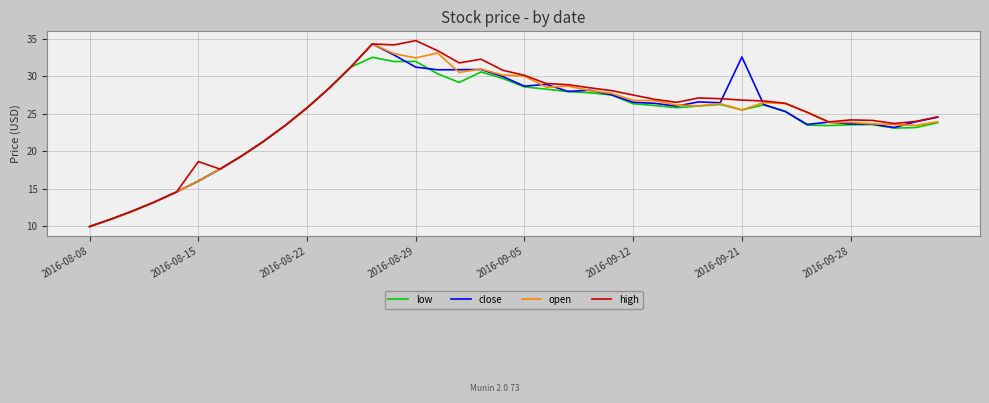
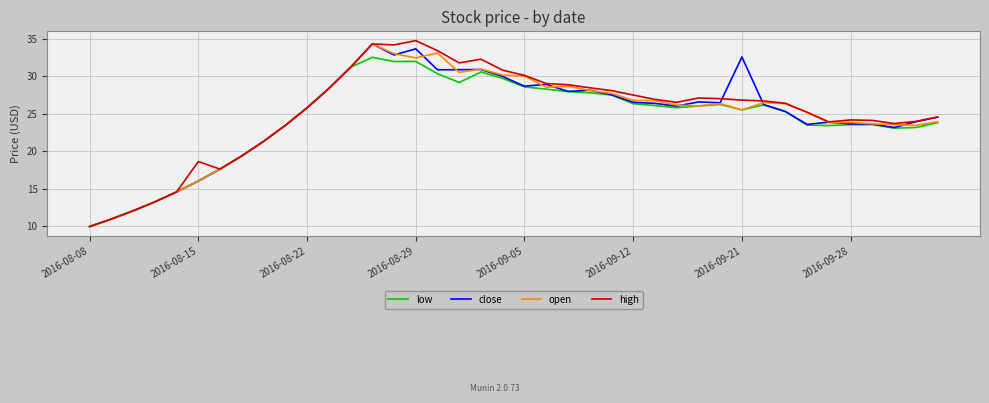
  {
    "low": {
      "2016-08-29": 32
    },
    "close": {
-     "2016-08-29": 31,
+     "2016-08-29": 34,
      "2016-09-21": 33
    },
    "open": {
      "2016-08-29": 32
    },
    "high": {
      "2016-08-15": 19,
      "2016-08-29": 35,
      "2016-09-12": 27,
      "2016-09-21": 27
    }
  }
